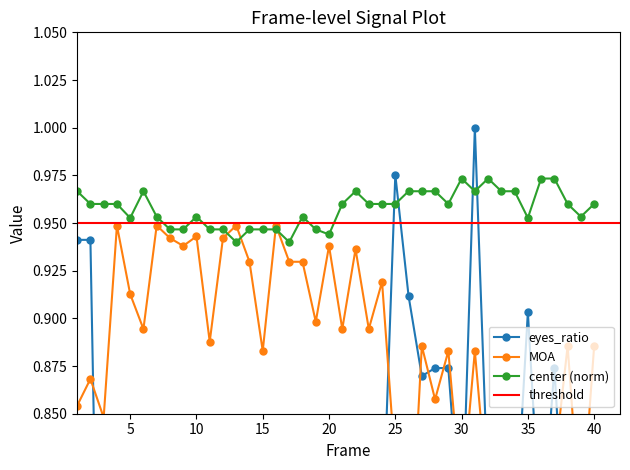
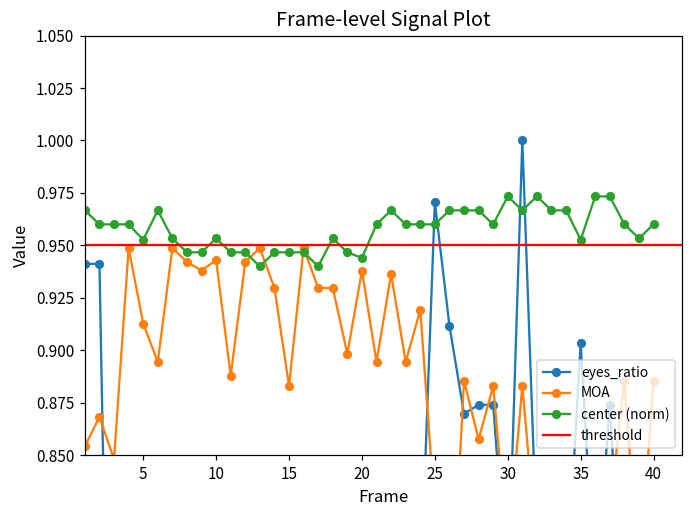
  {
    "eyes_ratio": {
-     "25": 0.975,
+     "25": 0.971,
      "35": 0.903
    },
    "MOA": {
      "5": 0.913,
      "10": 0.943,
      "15": 0.883,
      "20": 0.938
    },
    "center (norm)": {
      "5": 0.953,
      "10": 0.953,
      "15": 0.947,
      "20": 0.944,
      "25": 0.960,
      "30": 0.973,
      "35": 0.953,
      "40": 0.960
    }
  }
